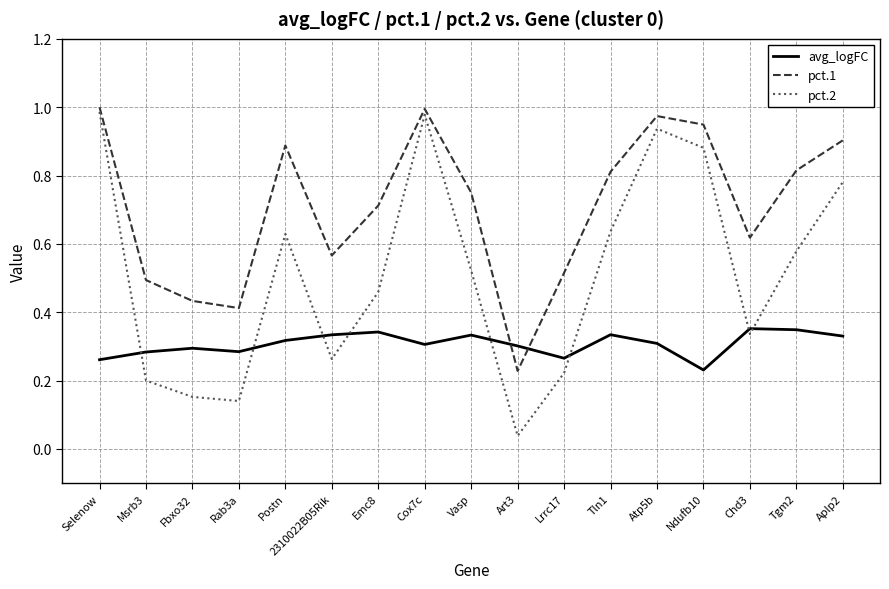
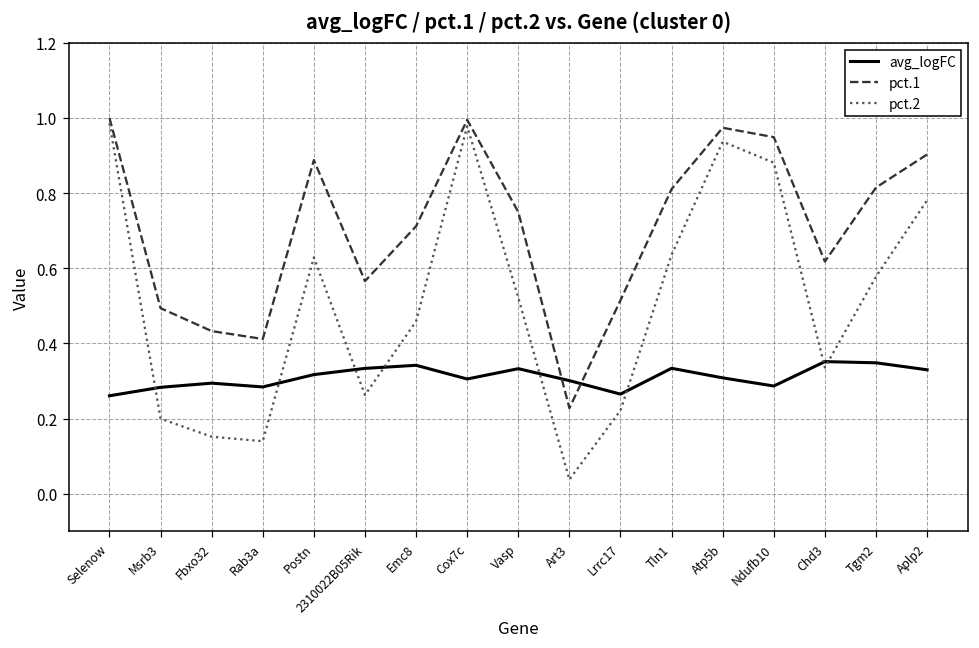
  {
    "avg_logFC": {
      "Selenow": 0.26,
      "Msrb3": 0.28,
      "Fbxo32": 0.29,
      "Rab3a": 0.28,
      "Postn": 0.32,
      "2310022B05Rik": 0.33,
      "Emc8": 0.34,
      "Cox7c": 0.31,
      "Vasp": 0.33,
      "Art3": 0.30,
      "Lrrc17": 0.27,
      "Tln1": 0.33,
      "Atp5b": 0.31,
-     "Ndufb10": 0.23,
+     "Ndufb10": 0.29,
      "Chd3": 0.35,
      "Tgm2": 0.35,
      "Aplp2": 0.33
    }
  }
